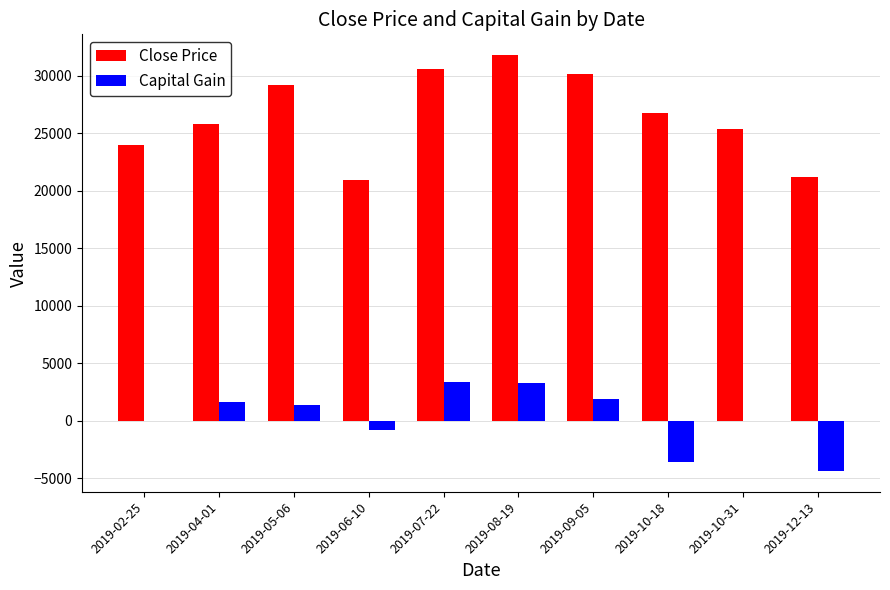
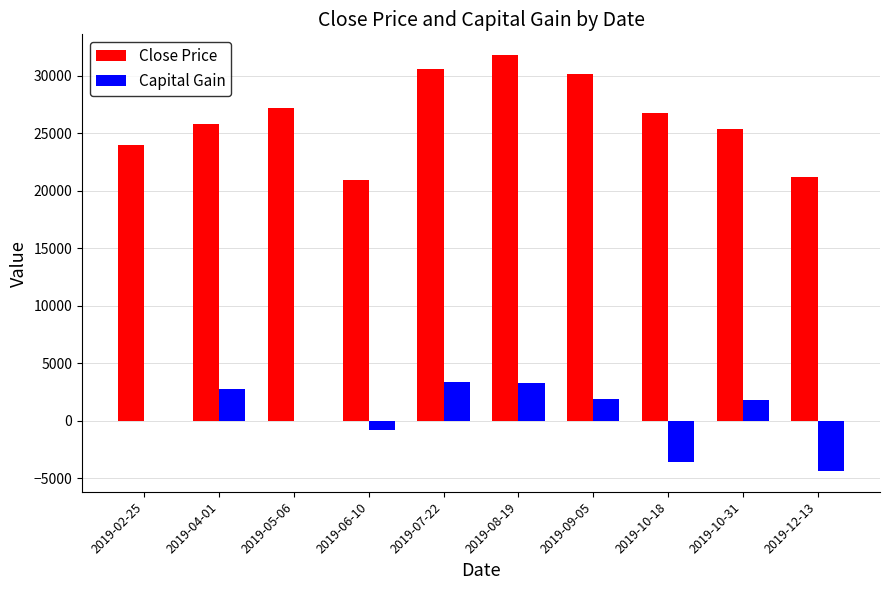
  {
    "Close Price": {
      "2019-02-25": 24000,
      "2019-04-01": 25800,
-     "2019-05-06": 29200,
+     "2019-05-06": 27200,
      "2019-06-10": 20900,
      "2019-07-22": 30600,
      "2019-08-19": 31800,
      "2019-09-05": 30200,
      "2019-10-18": 26800,
      "2019-10-31": 25400,
      "2019-12-13": 21200
    },
    "Capital Gain": {
      "2019-02-25": 0,
-     "2019-04-01": 1600,
-     "2019-05-06": 1400,
+     "2019-04-01": 2700,
+     "2019-05-06": 0,
      "2019-06-10": -800,
      "2019-07-22": 3300,
      "2019-08-19": 3300,
      "2019-09-05": 1900,
      "2019-10-18": -3600,
-     "2019-10-31": 0,
+     "2019-10-31": 1800,
      "2019-12-13": -4400
    }
  }
